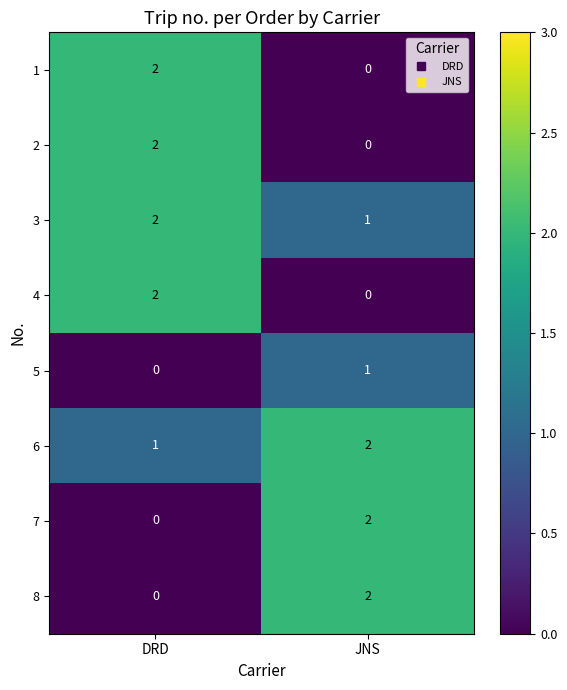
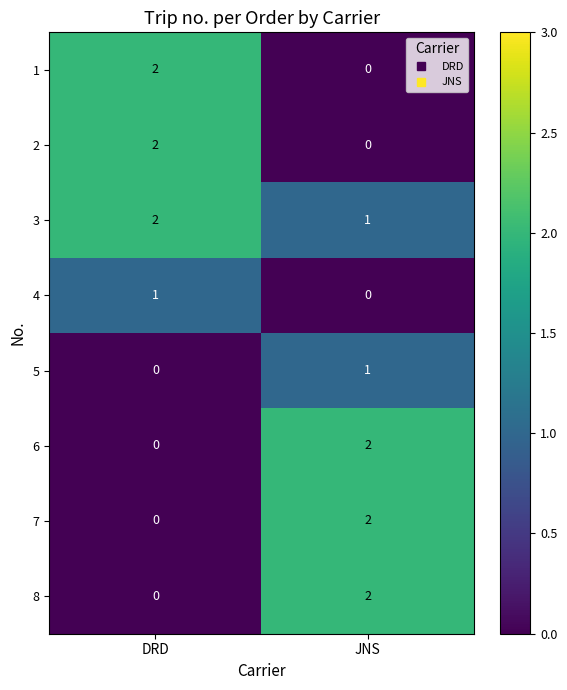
  {
    "1": {
      "DRD": 2,
      "JNS": 0
    },
    "2": {
      "DRD": 2,
      "JNS": 0
    },
    "3": {
      "DRD": 2,
      "JNS": 1
    },
    "4": {
-     "DRD": 2,
+     "DRD": 1,
      "JNS": 0
    },
    "5": {
      "DRD": 0,
      "JNS": 1
    },
    "6": {
-     "DRD": 1,
+     "DRD": 0,
      "JNS": 2
    },
    "7": {
      "DRD": 0,
      "JNS": 2
    },
    "8": {
      "DRD": 0,
      "JNS": 2
    }
  }
